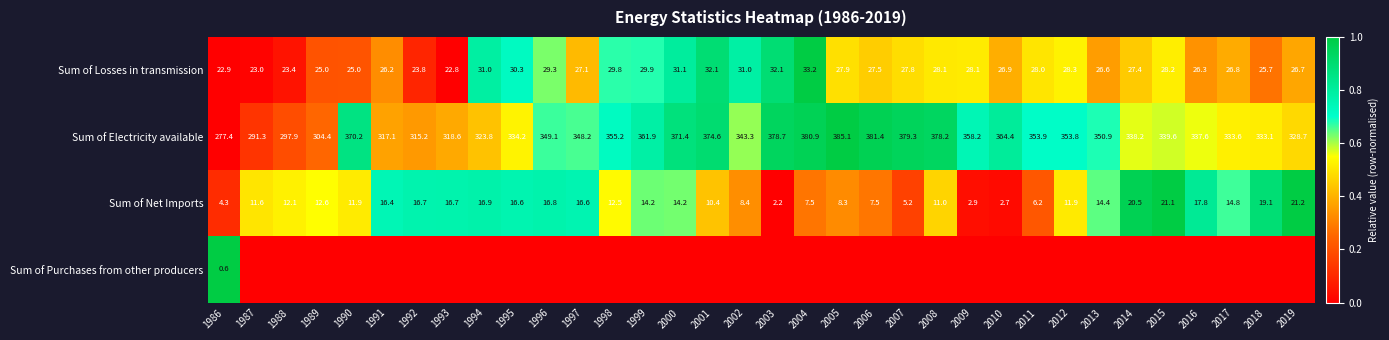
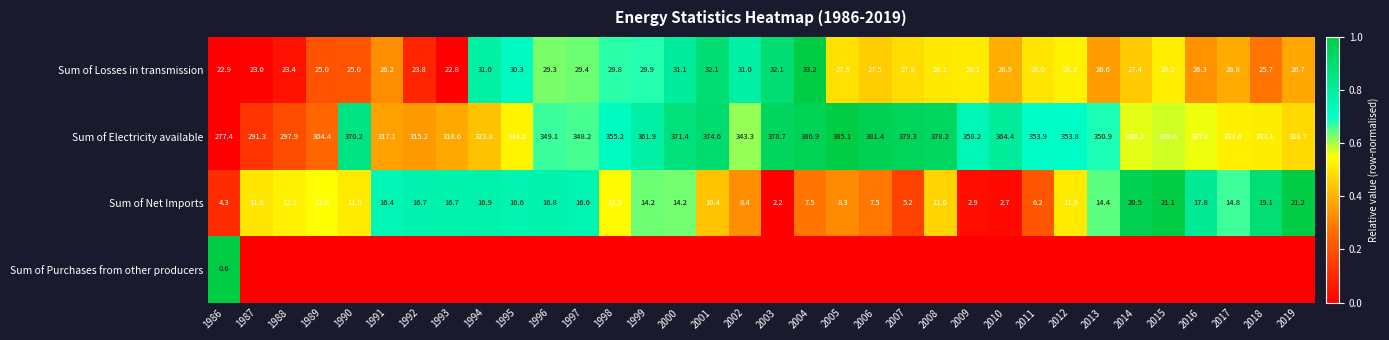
  {
    "Sum of Losses in transmission": {
      "1986": 22.9,
      "1987": 23.0,
      "1988": 23.4,
      "1989": 25.0,
      "1990": 25.0,
      "1991": 26.2,
      "1992": 23.8,
      "1993": 22.8,
      "1994": 31.0,
      "1995": 30.3,
      "1996": 29.3,
-     "1997": 27.1,
+     "1997": 29.4,
      "1998": 29.8,
      "1999": 29.9,
      "2000": 31.1,
      "2001": 32.1,
      "2002": 31.0,
      "2003": 32.1,
      "2004": 33.2,
      "2005": 27.9,
      "2006": 27.5,
      "2007": 27.8,
      "2008": 28.1,
      "2009": 28.1,
      "2010": 26.9,
      "2011": 28.0,
      "2012": 28.3,
      "2013": 26.6,
      "2014": 27.4,
      "2015": 28.2,
      "2016": 26.3,
      "2017": 26.8,
      "2018": 25.7,
      "2019": 26.7
    },
    "Sum of Electricity available": {
      "1986": 277.4,
      "1987": 291.3,
      "1988": 297.9,
      "1989": 304.4,
      "1990": 370.2,
      "1991": 317.1,
      "1992": 315.2,
      "1993": 318.6,
      "1994": 323.8,
      "1995": 334.2,
      "1996": 349.1,
      "1997": 348.2,
      "1998": 355.2,
      "1999": 361.9,
      "2000": 371.4,
      "2001": 374.6,
      "2002": 343.3,
      "2003": 378.7,
      "2004": 380.9,
      "2005": 385.1,
      "2006": 381.4,
      "2007": 379.3,
      "2008": 378.2,
      "2009": 358.2,
      "2010": 364.4,
      "2011": 353.9,
      "2012": 353.8,
      "2013": 350.9,
      "2014": 338.2,
      "2015": 339.6,
      "2016": 337.6,
      "2017": 333.6,
      "2018": 333.1,
      "2019": 328.7
    },
    "Sum of Net Imports": {
      "1986": 4.3,
      "1987": 11.6,
      "1988": 12.1,
      "1989": 12.6,
      "1990": 11.9,
      "1991": 16.4,
      "1992": 16.7,
      "1993": 16.7,
      "1994": 16.9,
      "1995": 16.6,
      "1996": 16.8,
      "1997": 16.6,
      "1998": 12.5,
      "1999": 14.2,
      "2000": 14.2,
      "2001": 10.4,
      "2002": 8.4,
      "2003": 2.2,
      "2004": 7.5,
      "2005": 8.3,
      "2006": 7.5,
      "2007": 5.2,
      "2008": 11.0,
      "2009": 2.9,
      "2010": 2.7,
      "2011": 6.2,
      "2012": 11.9,
      "2013": 14.4,
      "2014": 20.5,
      "2015": 21.1,
      "2016": 17.8,
      "2017": 14.8,
      "2018": 19.1,
      "2019": 21.2
    },
    "Sum of Purchases from other producers": {
      "1986": 0.6
    }
  }
